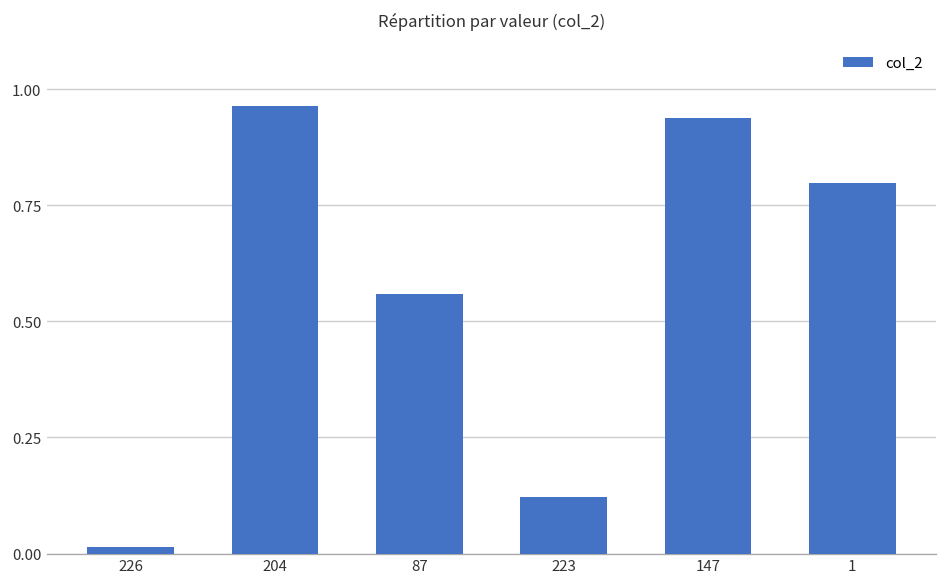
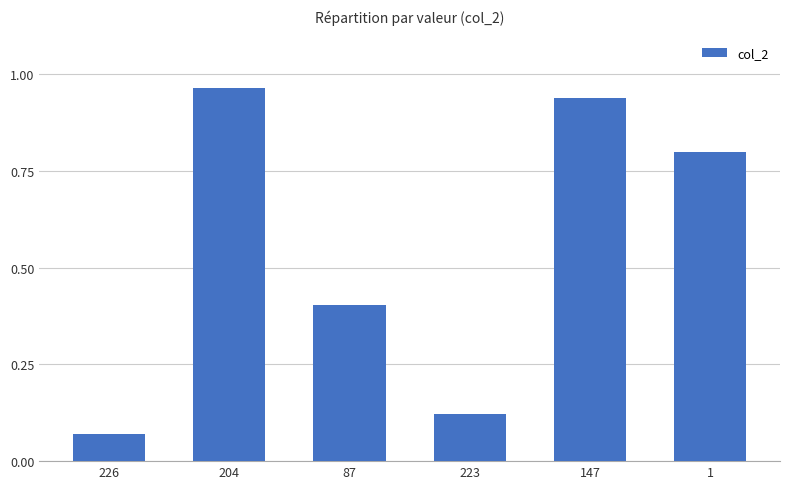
  {
-   "226": 0.02,
+   "226": 0.07,
    "204": 0.96,
-   "87": 0.56,
+   "87": 0.40,
    "223": 0.12,
    "147": 0.94,
    "1": 0.80
  }
